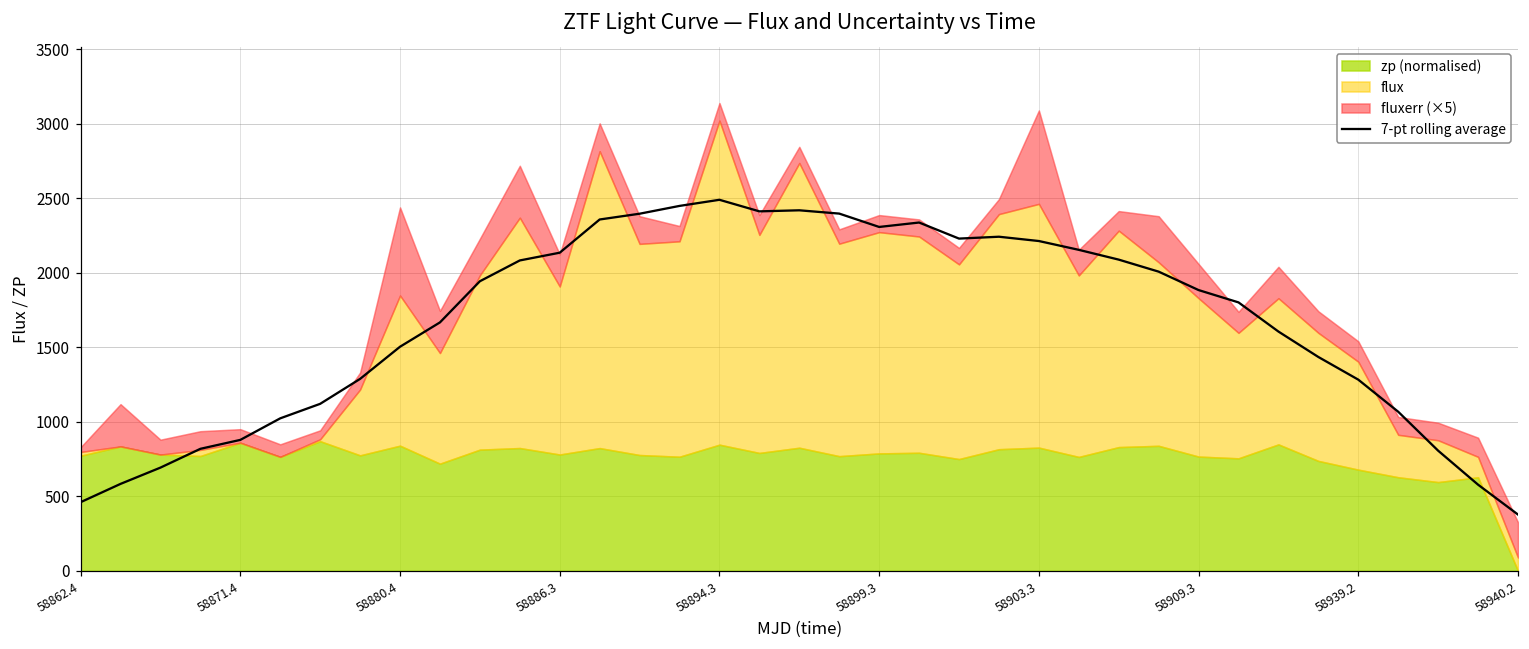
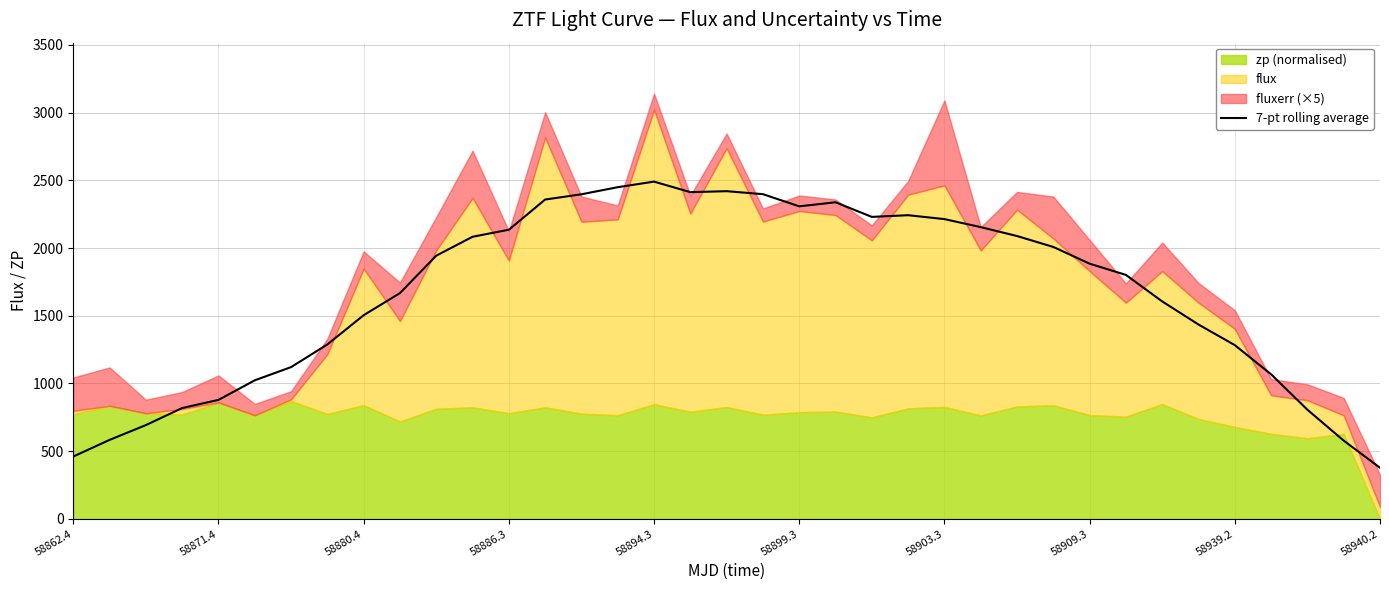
  {
    "7-pt rolling average": {
      "58862.4": 460,
      "58871.4": 880,
      "58880.4": 1500,
      "58894.3": 2490,
      "58899.3": 2310,
      "58903.3": 2210,
      "58909.3": 1880,
      "58939.2": 1280,
      "58940.2": 380
    },
    "zp (normalised)": {
      "58862.4": 770,
      "58880.4": 840,
      "58886.3": 780,
      "58894.3": 850,
      "58899.3": 790,
      "58903.3": 830,
      "58909.3": 770,
      "58939.2": 680,
      "58940.2": 0
    },
    "flux": {
      "58862.4": 30,
      "58880.4": 1010,
      "58886.3": 1130,
      "58894.3": 2170,
      "58899.3": 1480,
      "58903.3": 1640,
      "58909.3": 1060,
      "58939.2": 720,
      "58940.2": 90
    },
    "fluxerr (×5)": {
-     "58862.4": 30,
-     "58871.4": 90,
-     "58880.4": 590,
+     "58862.4": 250,
+     "58871.4": 200,
+     "58880.4": 130,
      "58894.3": 120,
      "58899.3": 110,
      "58903.3": 630,
      "58909.3": 230,
      "58939.2": 140,
      "58940.2": 240
    }
  }
